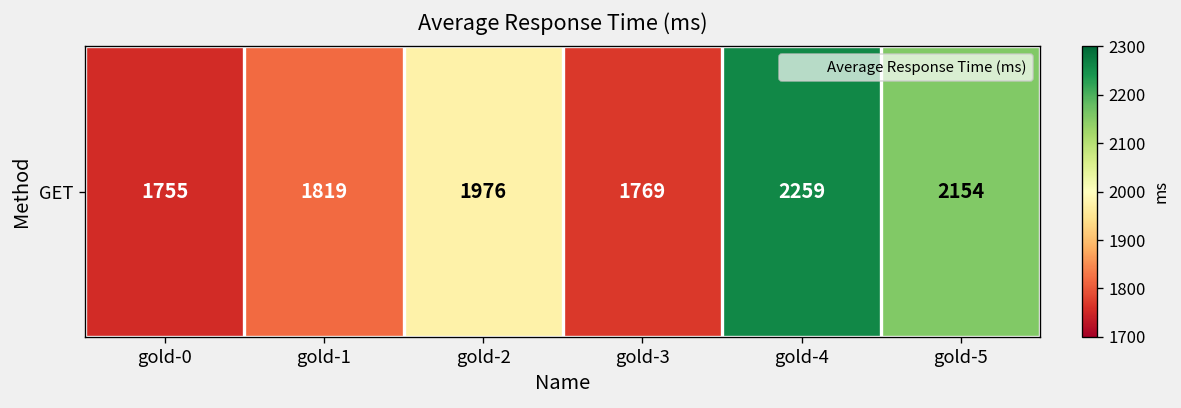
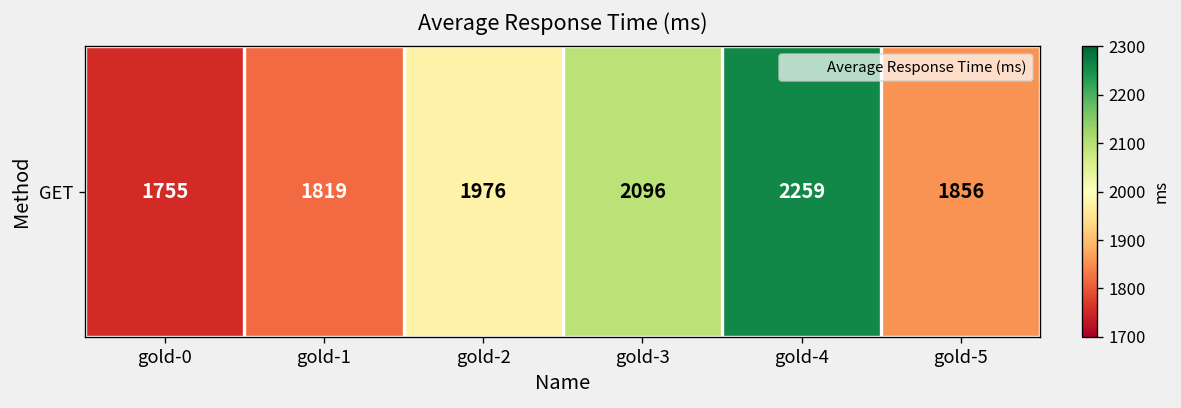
  {
    "GET": {
      "gold-0": 1755,
      "gold-1": 1819,
      "gold-2": 1976,
-     "gold-3": 1769,
+     "gold-3": 2096,
      "gold-4": 2259,
-     "gold-5": 2154
+     "gold-5": 1856
    }
  }
